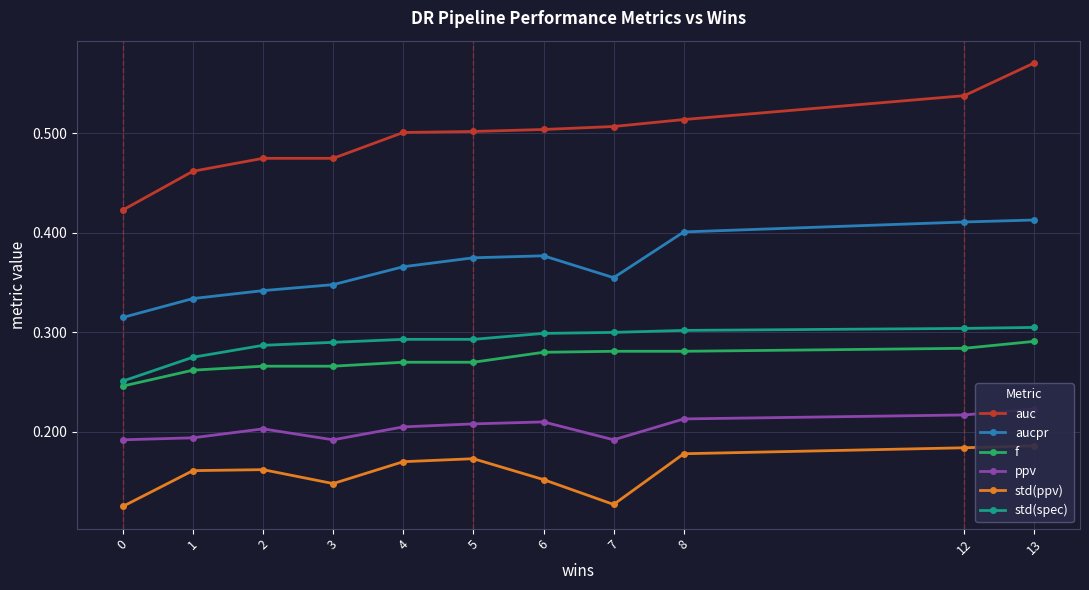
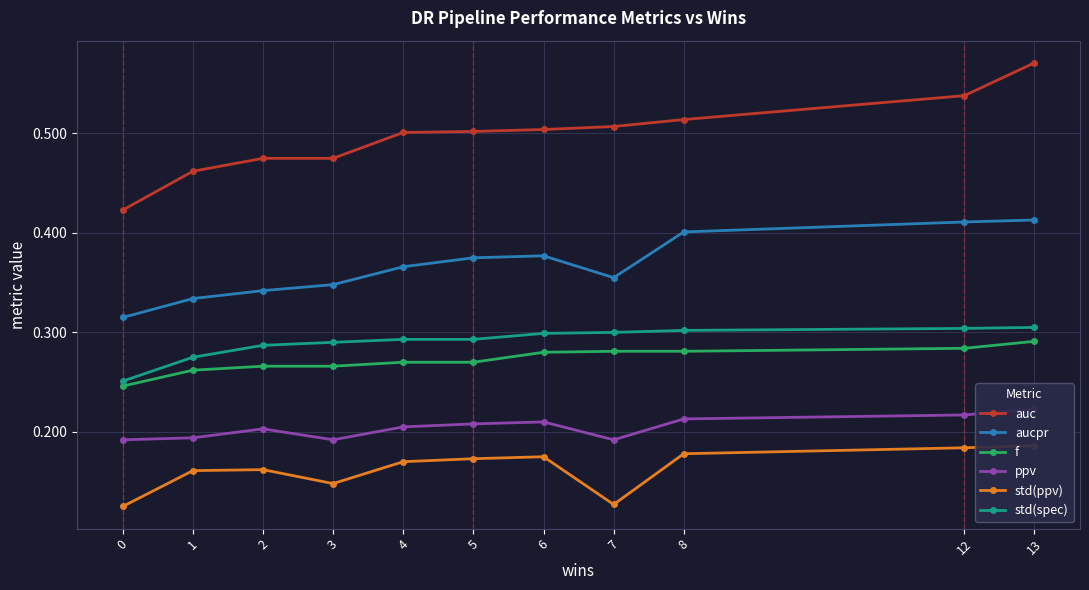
  {
    "auc": {
      "0": 0.42,
      "1": 0.46,
      "2": 0.48,
      "3": 0.48,
      "4": 0.50,
      "5": 0.50,
      "6": 0.50,
      "7": 0.51,
      "8": 0.51,
      "12": 0.54,
      "13": 0.57
    },
    "aucpr": {
      "0": 0.32,
      "1": 0.33,
      "2": 0.34,
      "3": 0.35,
      "4": 0.37,
      "5": 0.38,
      "6": 0.38,
      "7": 0.36,
      "8": 0.40,
      "12": 0.41,
      "13": 0.41
    },
    "ppv": {
      "0": 0.19,
      "1": 0.19,
      "2": 0.20,
      "3": 0.19,
      "4": 0.21,
      "5": 0.21,
      "6": 0.21,
      "7": 0.19,
      "8": 0.21,
      "12": 0.22
    },
    "std(ppv)": {
      "0": 0.13,
      "1": 0.16,
      "2": 0.16,
      "3": 0.15,
      "4": 0.17,
      "5": 0.17,
-     "6": 0.15,
+     "6": 0.18,
      "7": 0.13,
      "8": 0.18,
      "12": 0.18
    }
  }
